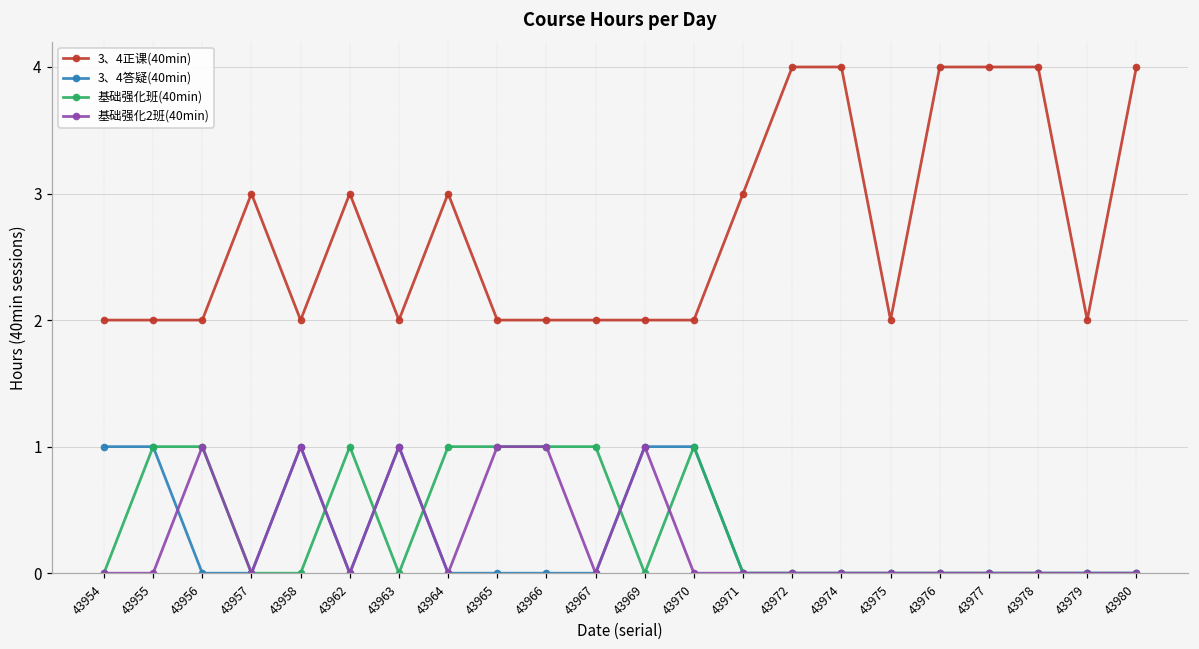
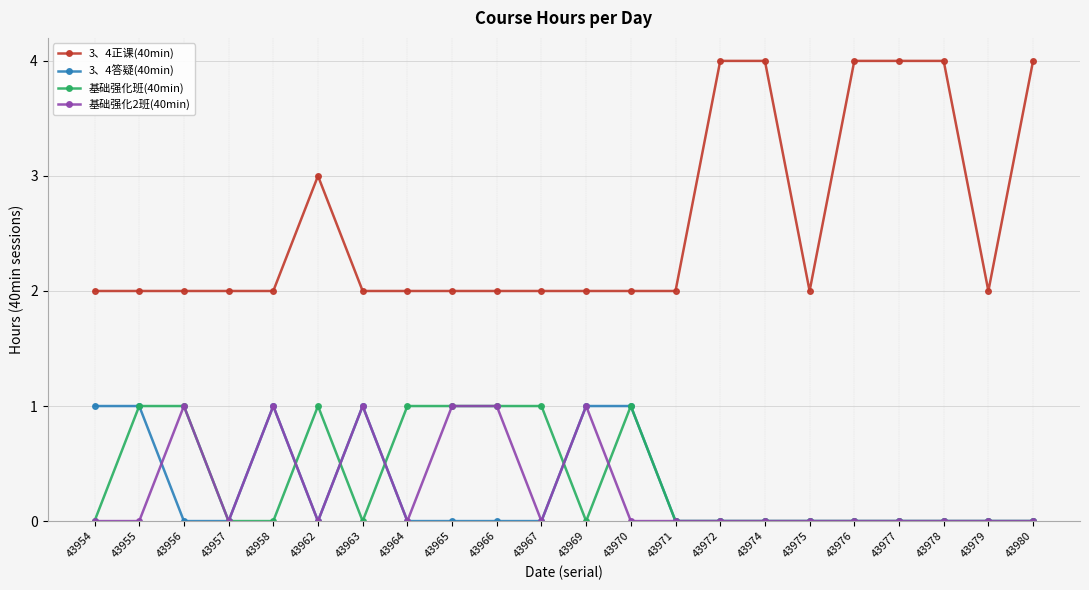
  {
    "3、4正课(40min)": {
      "43954": 2,
      "43955": 2,
      "43956": 2,
-     "43957": 3,
+     "43957": 2,
      "43958": 2,
      "43962": 3,
      "43963": 2,
-     "43964": 3,
+     "43964": 2,
      "43965": 2,
      "43966": 2,
      "43967": 2,
      "43969": 2,
      "43970": 2,
-     "43971": 3,
+     "43971": 2,
      "43972": 4,
      "43974": 4,
      "43975": 2,
      "43976": 4,
      "43977": 4,
      "43978": 4,
      "43979": 2,
      "43980": 4
    },
    "3、4答疑(40min)": {
      "43954": 1,
      "43956": 0,
      "43965": 0,
      "43966": 0
    },
    "基础强化班(40min)": {
      "43958": 0,
      "43962": 1,
      "43963": 0,
      "43964": 1,
      "43967": 1,
      "43969": 0
    },
    "基础强化2班(40min)": {
      "43955": 0,
      "43970": 0
    }
  }
